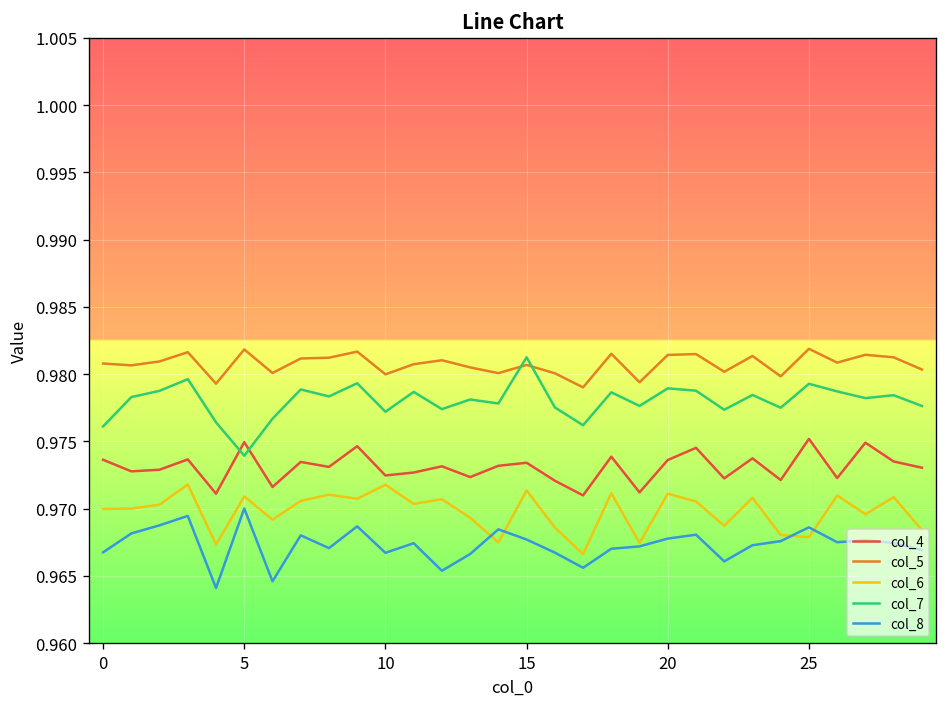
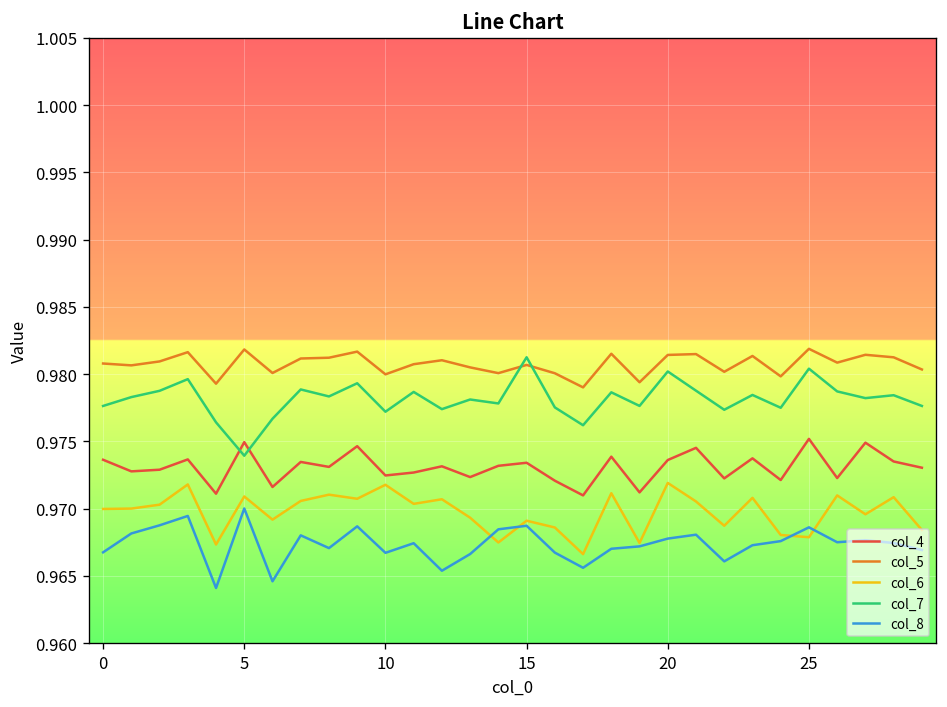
  {
    "col_6": {
      "0": 0.9700,
      "5": 0.9709,
      "10": 0.9718,
-     "15": 0.9714,
-     "20": 0.9711,
+     "15": 0.9691,
+     "20": 0.9719,
      "25": 0.9679
    },
    "col_7": {
-     "0": 0.9761,
+     "0": 0.9776,
      "5": 0.9739,
      "10": 0.9772,
      "15": 0.9812,
-     "20": 0.9789,
-     "25": 0.9793
+     "20": 0.9802,
+     "25": 0.9804
    },
    "col_8": {
      "0": 0.9667,
      "5": 0.9700,
      "10": 0.9667,
-     "15": 0.9677,
+     "15": 0.9687,
      "20": 0.9678,
      "25": 0.9686
    }
  }
